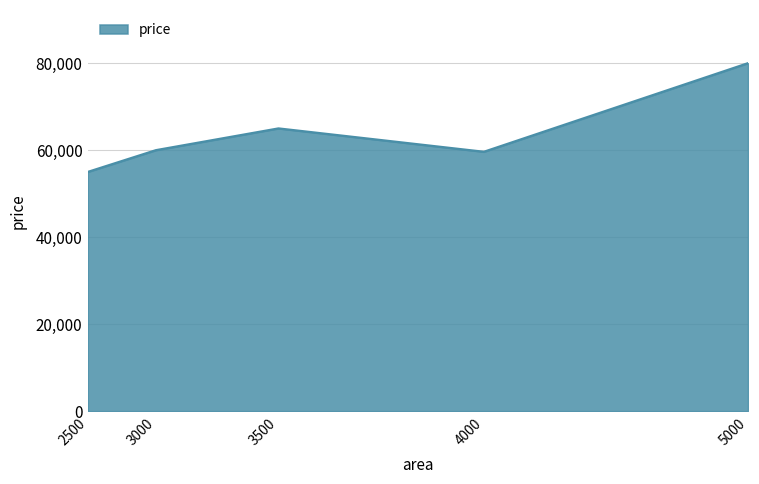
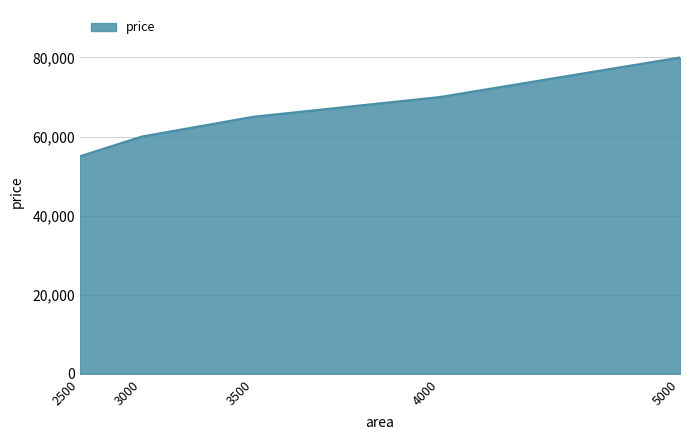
  {
    "2500": "55,000",
    "3000": "60,000",
    "3500": "65,000",
-   "4000": "60,000",
+   "4000": "70,000",
    "5000": "80,000"
  }
